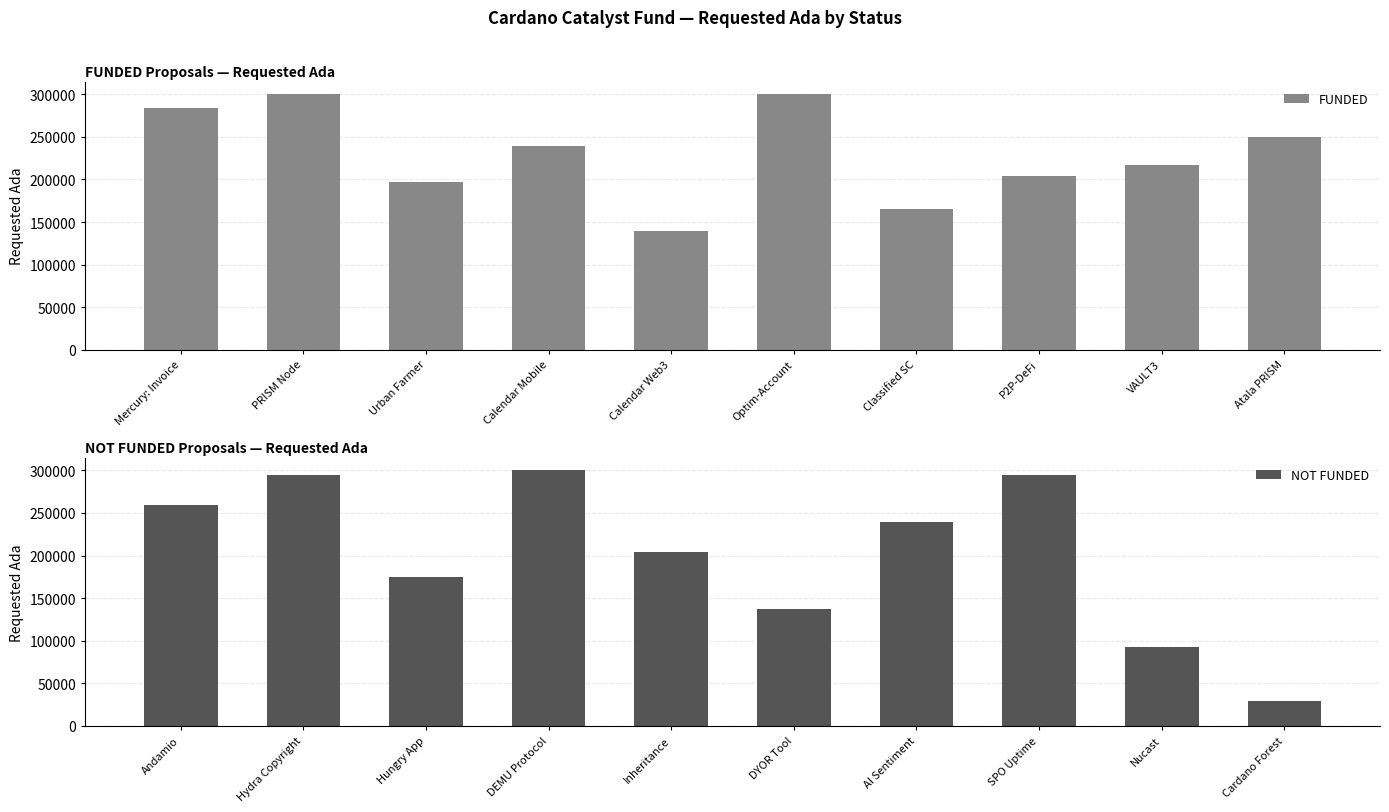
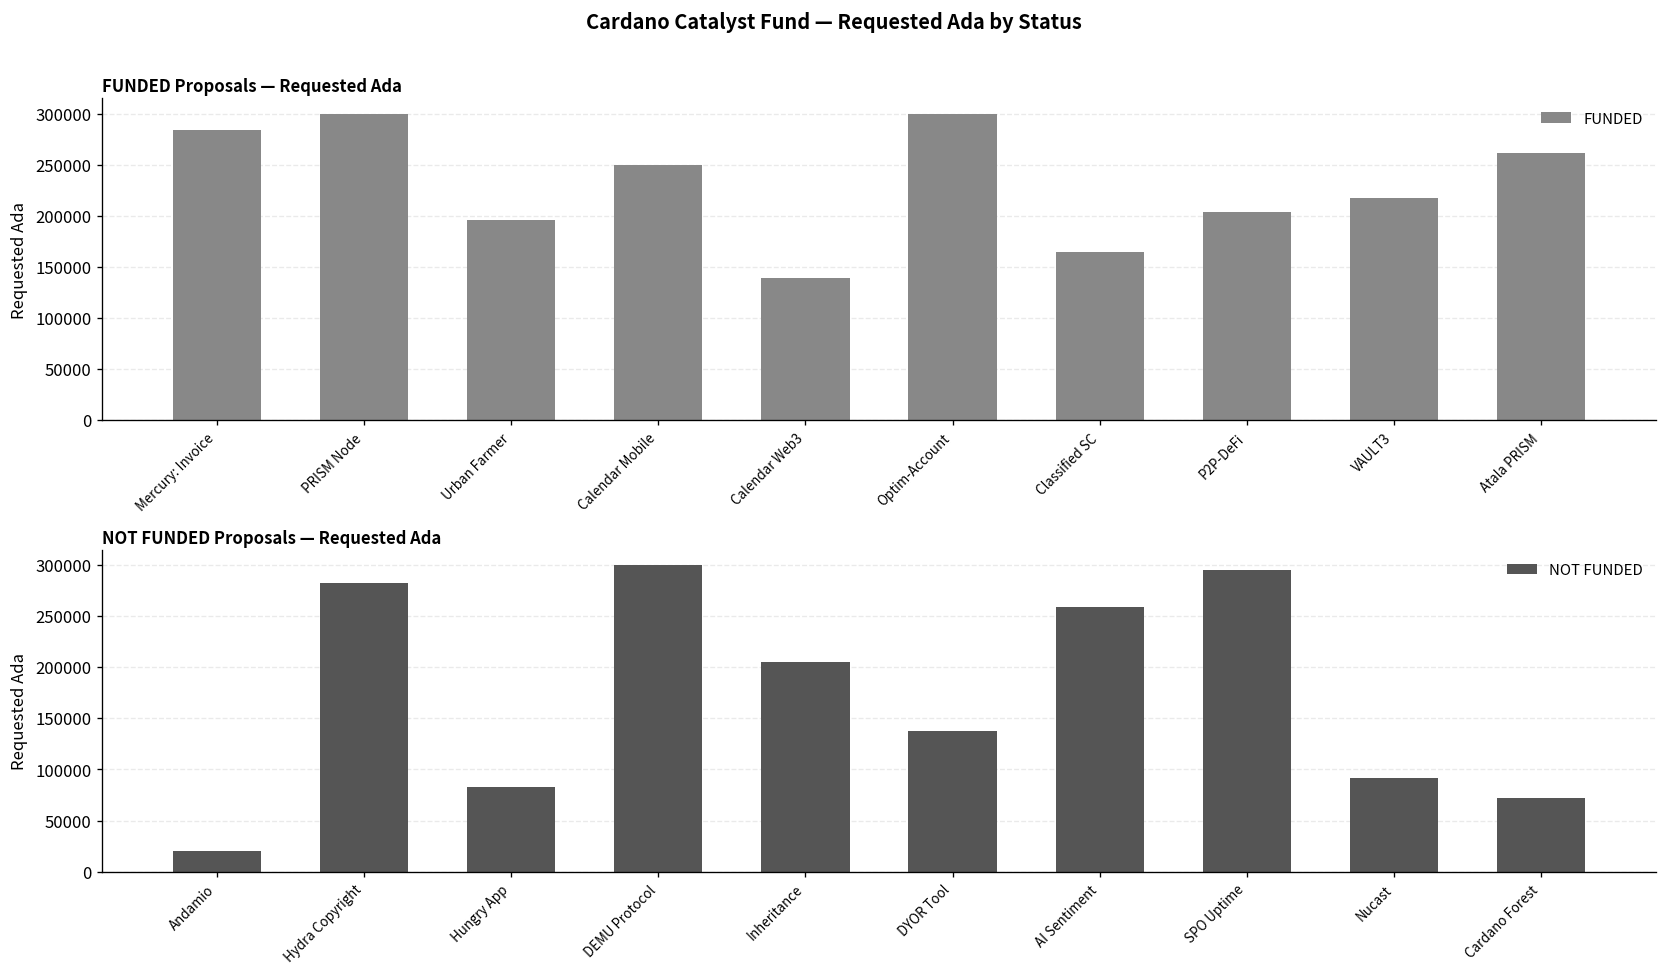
  {
    "FUNDED Proposals — Requested Ada": {
      "Mercury: Invoice": 280000,
      "PRISM Node": 300000,
      "Urban Farmer": 200000,
-     "Calendar Mobile": 240000,
+     "Calendar Mobile": 250000,
      "Calendar Web3": 140000,
      "Optim-Account": 300000,
      "Classified SC": 170000,
      "P2P-DeFi": 200000,
      "VAULT3": 220000,
-     "Atala PRISM": 250000
+     "Atala PRISM": 260000
    },
    "NOT FUNDED Proposals — Requested Ada": {
-     "Andamio": 260000,
-     "Hydra Copyright": 290000,
-     "Hungry App": 180000,
+     "Andamio": 20000,
+     "Hydra Copyright": 280000,
+     "Hungry App": 80000,
      "DEMU Protocol": 300000,
      "Inheritance": 200000,
      "DYOR Tool": 140000,
-     "AI Sentiment": 240000,
+     "AI Sentiment": 260000,
      "SPO Uptime": 290000,
      "Nucast": 90000,
-     "Cardano Forest": 30000
+     "Cardano Forest": 70000
    }
  }
